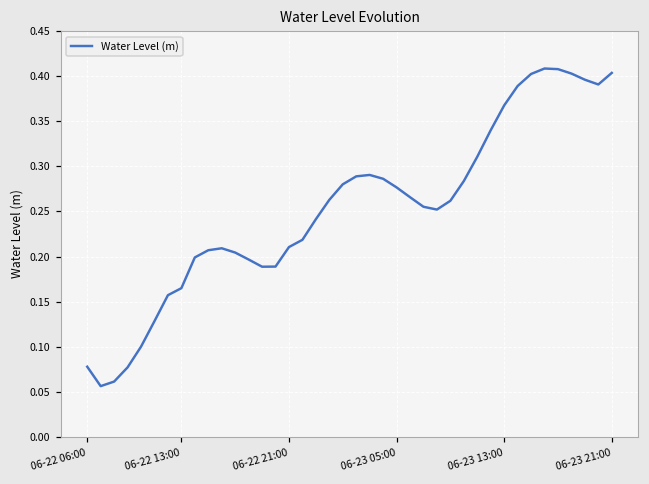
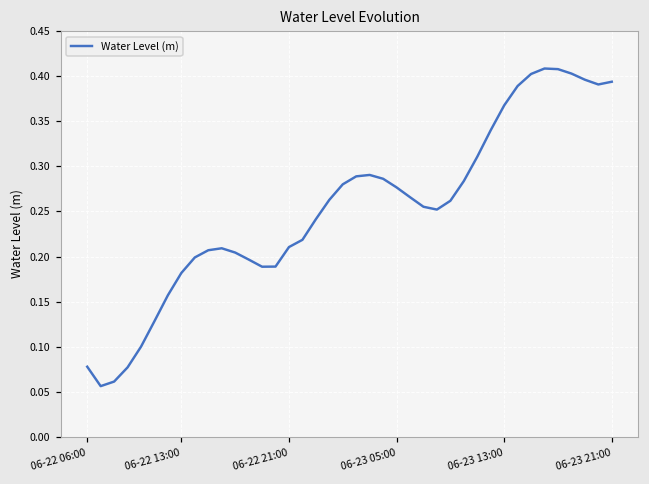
  {
    "06-22 06:00": 0.08,
-   "06-22 13:00": 0.16,
+   "06-22 13:00": 0.18,
    "06-22 21:00": 0.21,
    "06-23 05:00": 0.28,
    "06-23 13:00": 0.37,
-   "06-23 21:00": 0.40
+   "06-23 21:00": 0.39
  }
